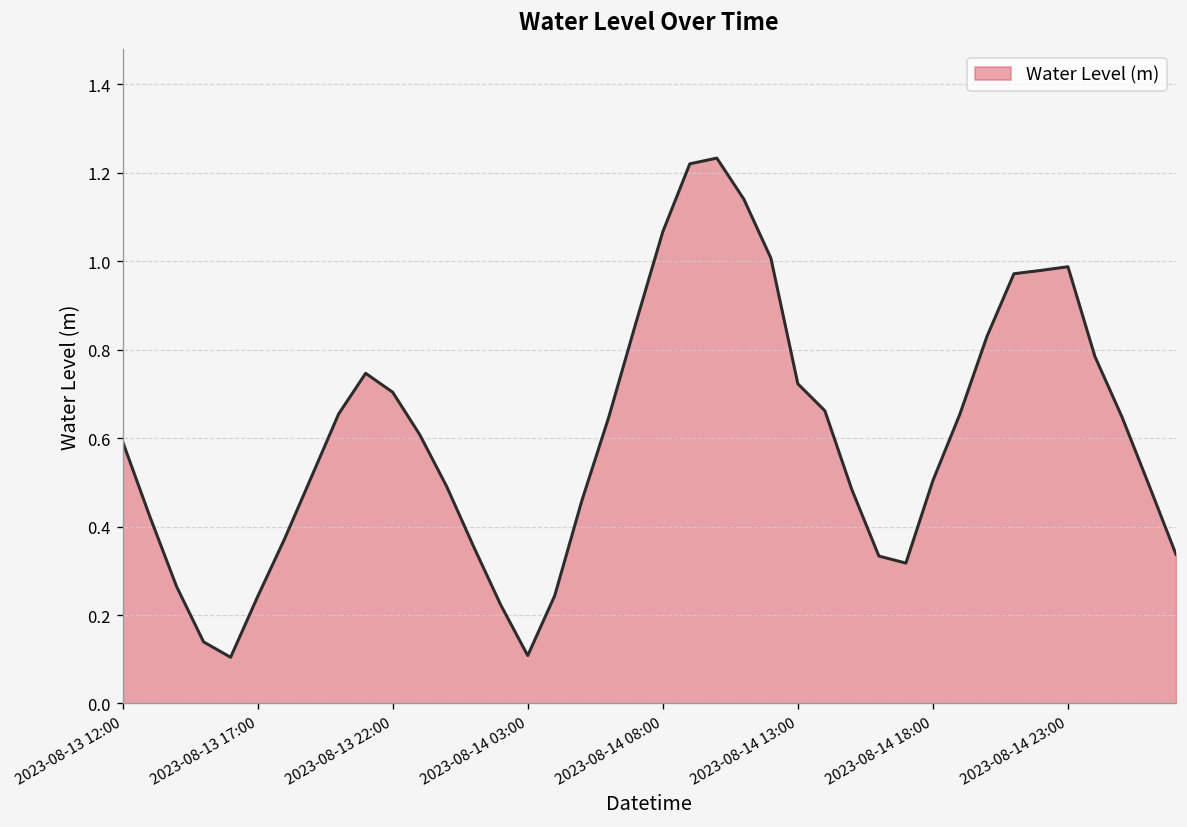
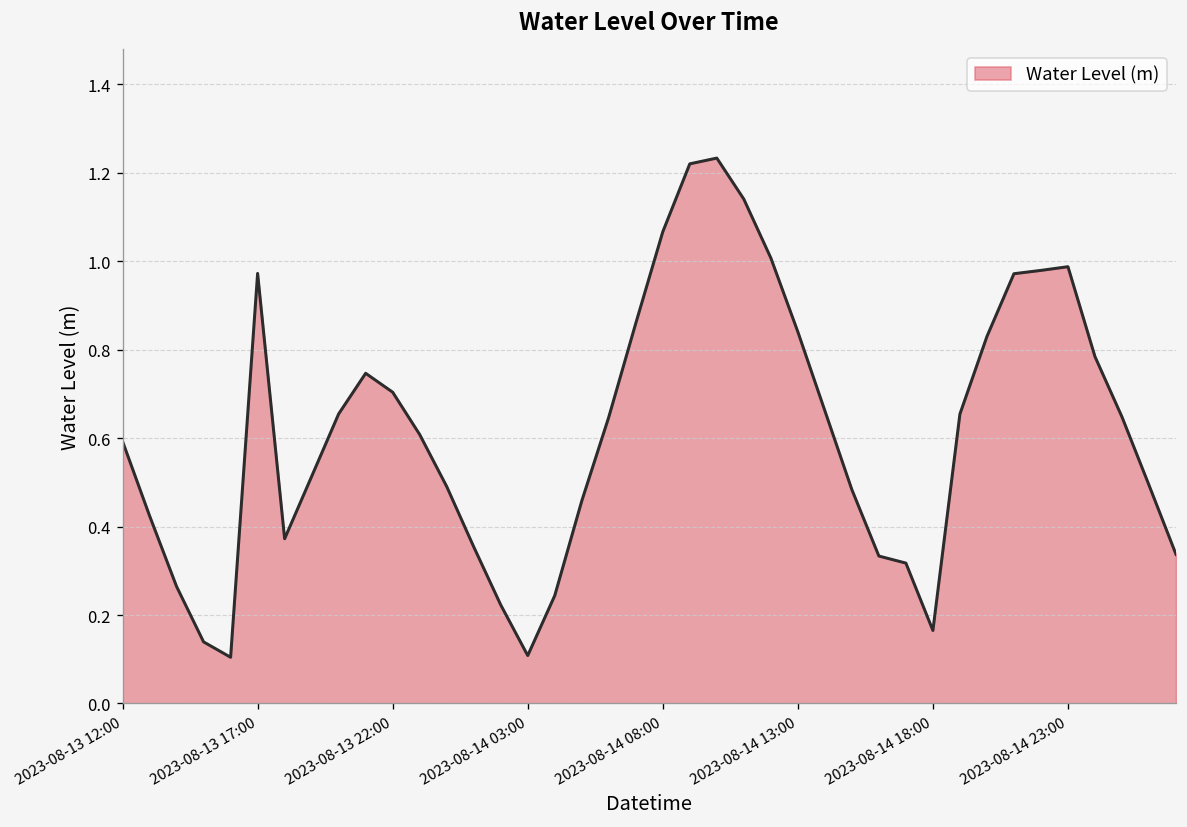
  {
    "2023-08-13 12:00": 0.59,
-   "2023-08-13 17:00": 0.24,
+   "2023-08-13 17:00": 0.97,
    "2023-08-13 22:00": 0.70,
    "2023-08-14 03:00": 0.11,
    "2023-08-14 08:00": 1.07,
-   "2023-08-14 13:00": 0.72,
-   "2023-08-14 18:00": 0.50,
+   "2023-08-14 13:00": 0.84,
+   "2023-08-14 18:00": 0.17,
    "2023-08-14 23:00": 0.99
  }
